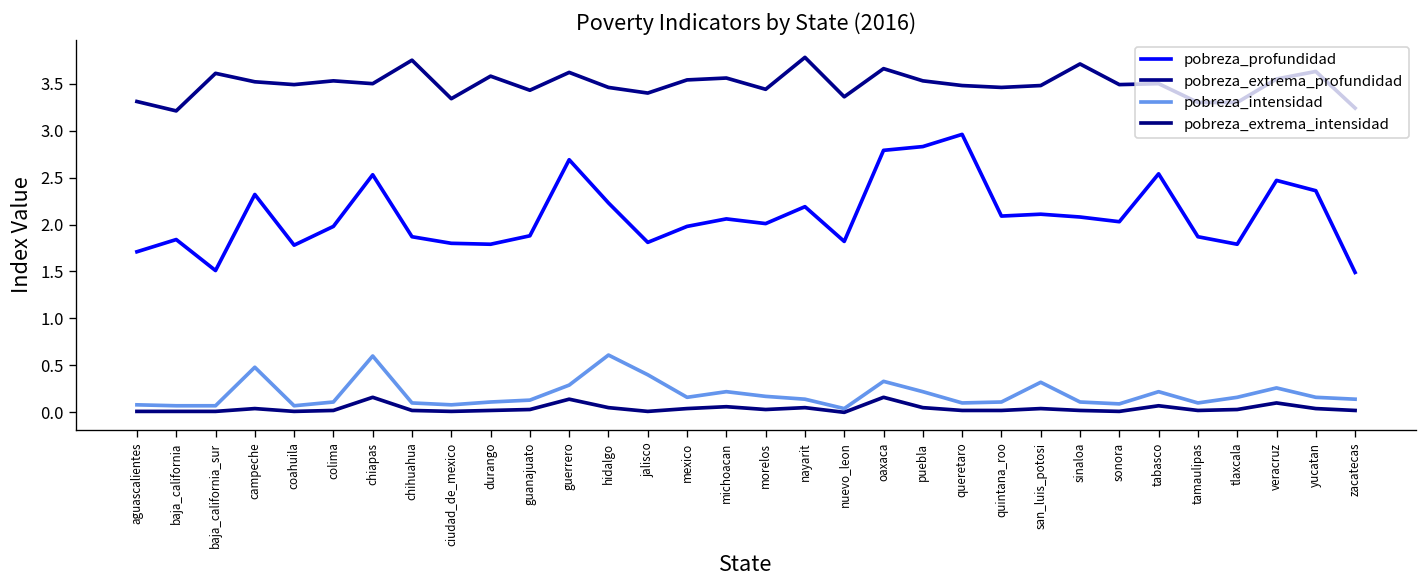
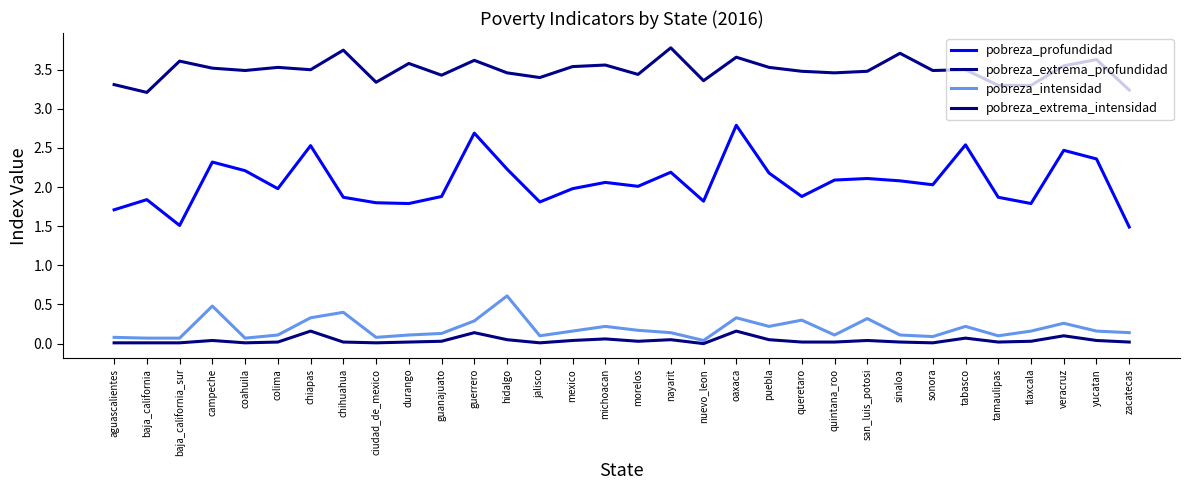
  {
    "pobreza_profundidad": {
      "aguascalientes": 1.7,
      "baja_california": 1.8,
      "baja_california_sur": 1.5,
      "campeche": 2.3,
-     "coahuila": 1.8,
+     "coahuila": 2.2,
      "colima": 2.0,
      "chiapas": 2.5,
      "chihuahua": 1.9,
      "ciudad_de_mexico": 1.8,
      "durango": 1.8,
      "guanajuato": 1.9,
      "guerrero": 2.7,
      "hidalgo": 2.2,
      "jalisco": 1.8,
      "mexico": 2.0,
      "michoacan": 2.1,
      "morelos": 2.0,
      "nayarit": 2.2,
      "nuevo_leon": 1.8,
      "oaxaca": 2.8,
-     "puebla": 2.8,
-     "queretaro": 3.0,
+     "puebla": 2.2,
+     "queretaro": 1.9,
      "quintana_roo": 2.1,
      "san_luis_potosi": 2.1,
      "sinaloa": 2.1,
      "sonora": 2.0,
      "tabasco": 2.5,
      "tamaulipas": 1.9,
      "tlaxcala": 1.8,
      "veracruz": 2.5,
      "yucatan": 2.4,
      "zacatecas": 1.5
    },
    "pobreza_intensidad": {
      "aguascalientes": 0.1,
      "baja_california": 0.1,
      "baja_california_sur": 0.1,
      "campeche": 0.5,
      "coahuila": 0.1,
      "colima": 0.1,
-     "chiapas": 0.6,
-     "chihuahua": 0.1,
+     "chiapas": 0.3,
+     "chihuahua": 0.4,
      "ciudad_de_mexico": 0.1,
      "durango": 0.1,
      "guanajuato": 0.1,
      "guerrero": 0.3,
      "hidalgo": 0.6,
-     "jalisco": 0.4,
+     "jalisco": 0.1,
      "mexico": 0.2,
      "michoacan": 0.2,
      "morelos": 0.2,
      "nayarit": 0.1,
      "nuevo_leon": 0.0,
      "oaxaca": 0.3,
      "puebla": 0.2,
-     "queretaro": 0.1,
+     "queretaro": 0.3,
      "quintana_roo": 0.1,
      "san_luis_potosi": 0.3,
      "sinaloa": 0.1,
      "sonora": 0.1,
      "tabasco": 0.2,
      "tamaulipas": 0.1,
      "tlaxcala": 0.2,
      "veracruz": 0.3,
      "yucatan": 0.2,
      "zacatecas": 0.1
    }
  }
